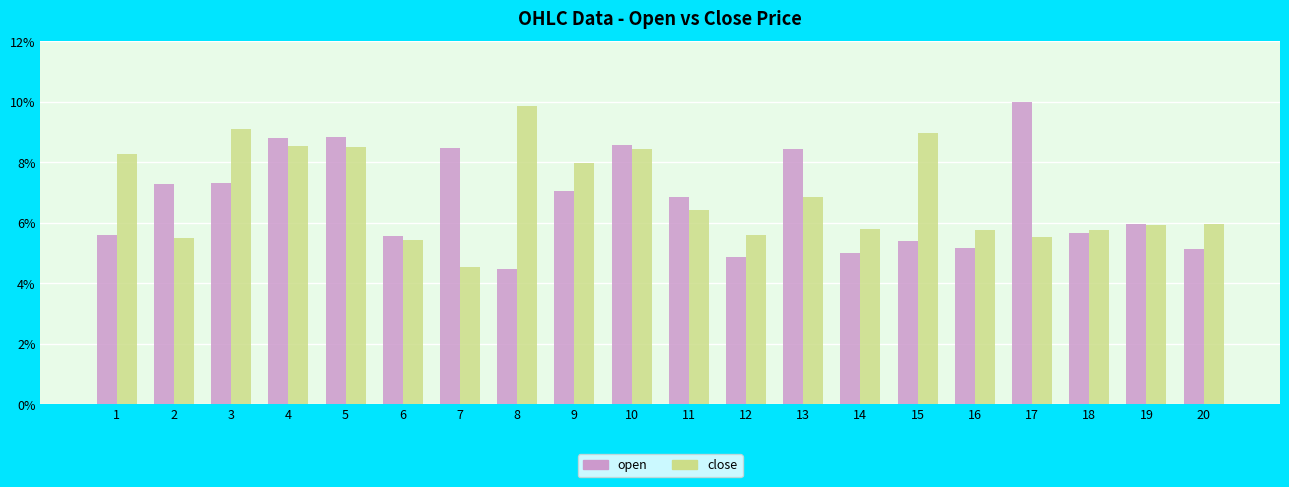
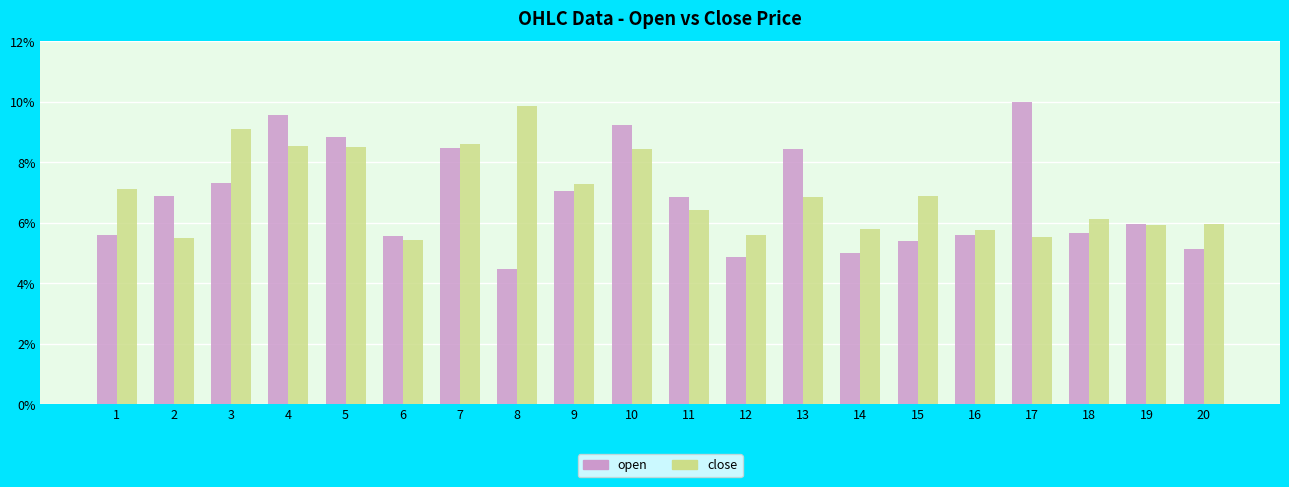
  {
    "open": {
      "1": "5.6%",
-     "2": "7.3%",
+     "2": "6.9%",
      "3": "7.3%",
-     "4": "8.8%",
+     "4": "9.6%",
      "5": "8.8%",
      "6": "5.6%",
      "7": "8.5%",
      "8": "4.5%",
      "9": "7.0%",
-     "10": "8.6%",
+     "10": "9.2%",
      "11": "6.9%",
      "12": "4.9%",
      "13": "8.4%",
      "14": "5.0%",
      "15": "5.4%",
-     "16": "5.2%",
+     "16": "5.6%",
      "17": "10.0%",
      "18": "5.7%",
      "19": "5.9%",
      "20": "5.1%"
    },
    "close": {
-     "1": "8.3%",
+     "1": "7.1%",
      "2": "5.5%",
      "3": "9.1%",
      "4": "8.5%",
      "5": "8.5%",
      "6": "5.4%",
-     "7": "4.6%",
+     "7": "8.6%",
      "8": "9.9%",
-     "9": "8.0%",
+     "9": "7.3%",
      "10": "8.4%",
      "11": "6.4%",
      "12": "5.6%",
      "13": "6.9%",
      "14": "5.8%",
-     "15": "9.0%",
+     "15": "6.9%",
      "16": "5.8%",
      "17": "5.5%",
-     "18": "5.8%",
+     "18": "6.1%",
      "19": "5.9%",
      "20": "6.0%"
    }
  }
